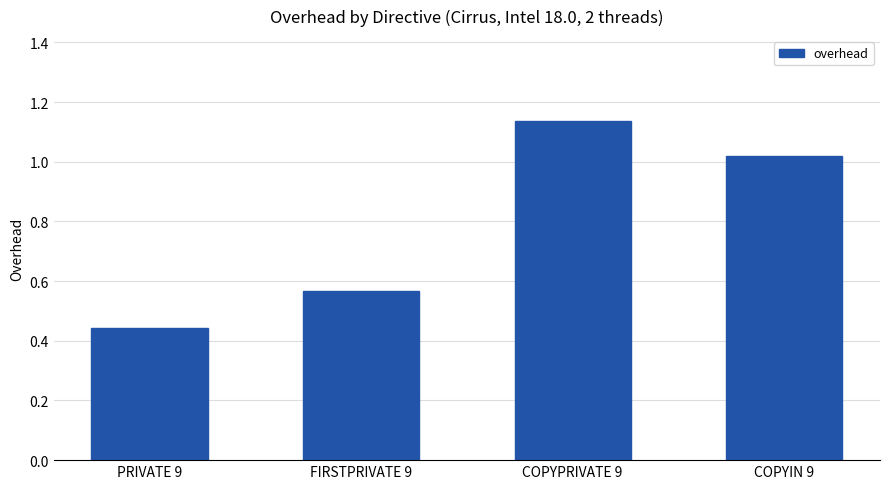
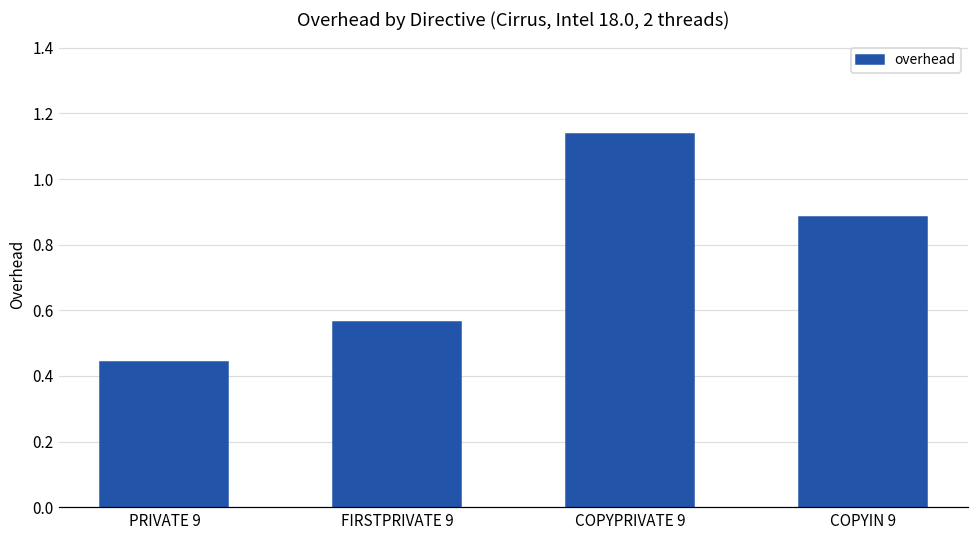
  {
    "PRIVATE 9": 0.44,
    "FIRSTPRIVATE 9": 0.57,
    "COPYPRIVATE 9": 1.14,
-   "COPYIN 9": 1.02
+   "COPYIN 9": 0.89
  }
